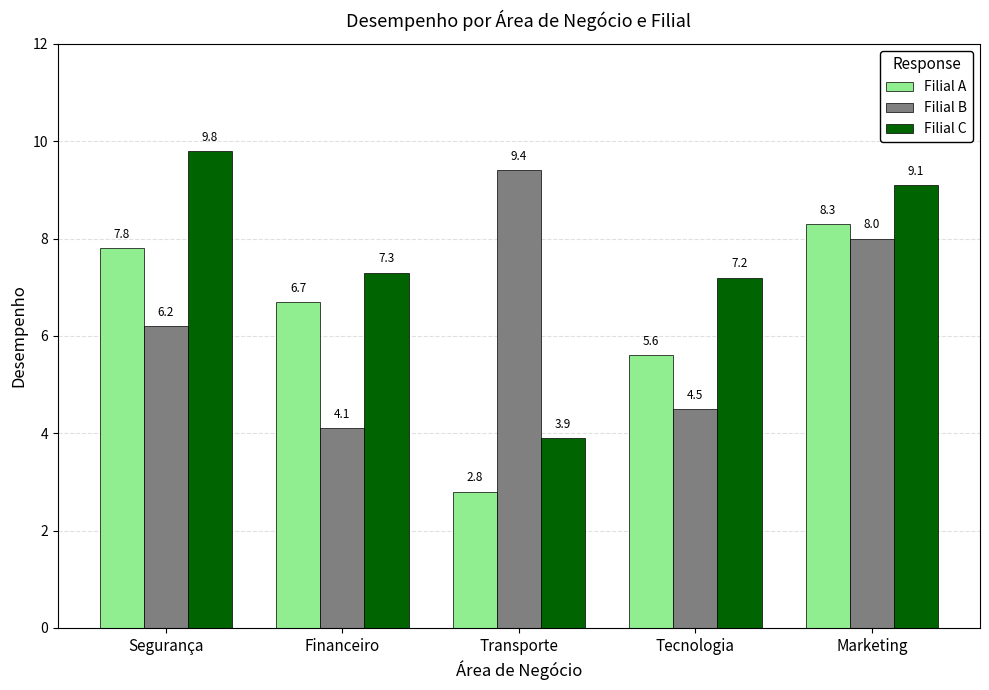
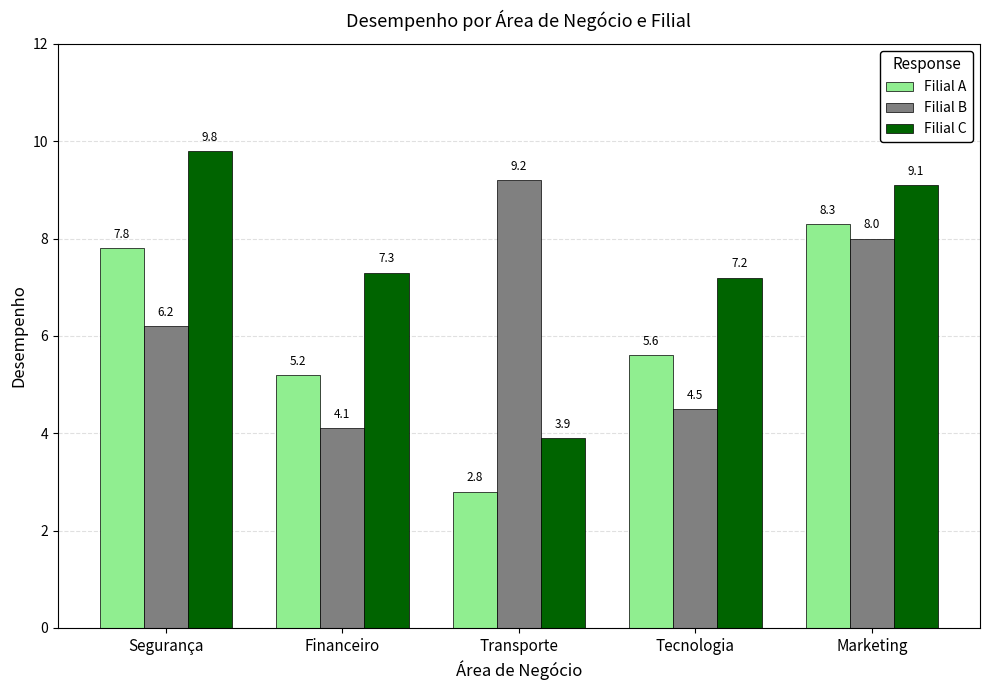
  {
    "Filial A": {
      "Segurança": 7.8,
-     "Financeiro": 6.7,
+     "Financeiro": 5.2,
      "Transporte": 2.8,
      "Tecnologia": 5.6,
      "Marketing": 8.3
    },
    "Filial B": {
      "Segurança": 6.2,
      "Financeiro": 4.1,
-     "Transporte": 9.4,
+     "Transporte": 9.2,
      "Tecnologia": 4.5,
      "Marketing": 8.0
    },
    "Filial C": {
      "Segurança": 9.8,
      "Financeiro": 7.3,
      "Transporte": 3.9,
      "Tecnologia": 7.2,
      "Marketing": 9.1
    }
  }
